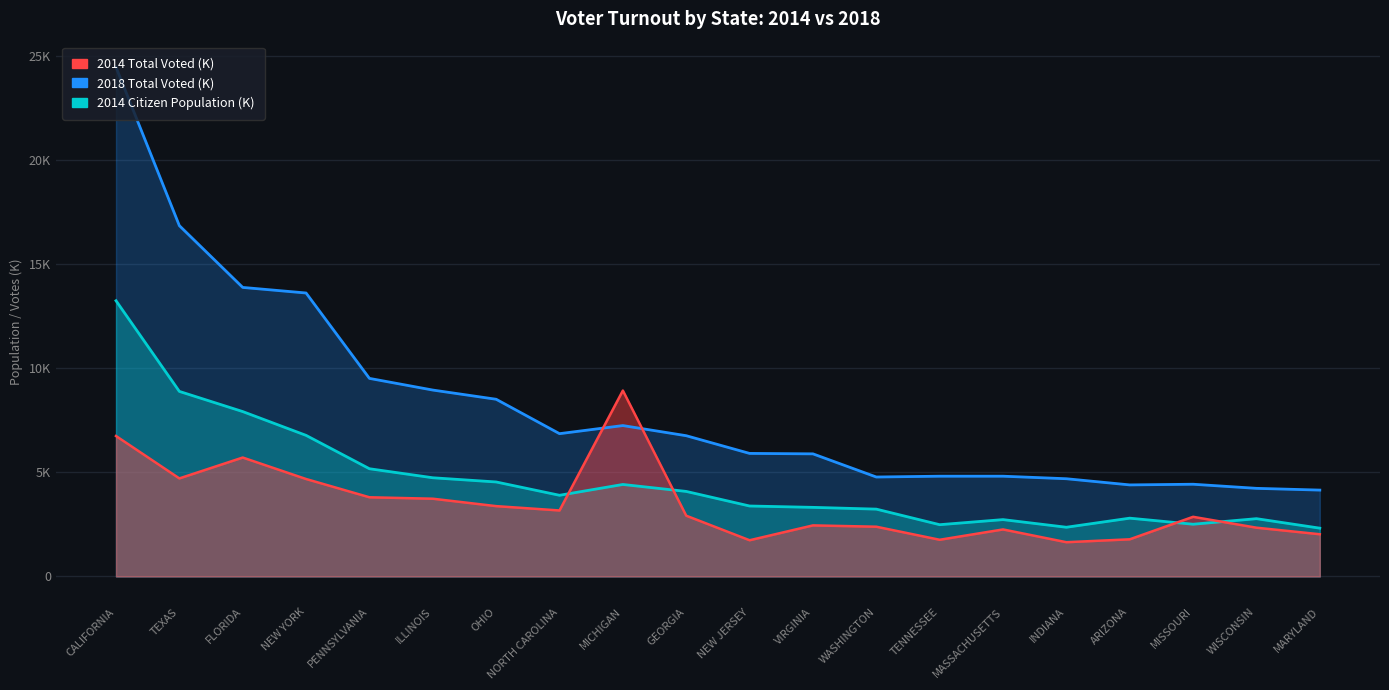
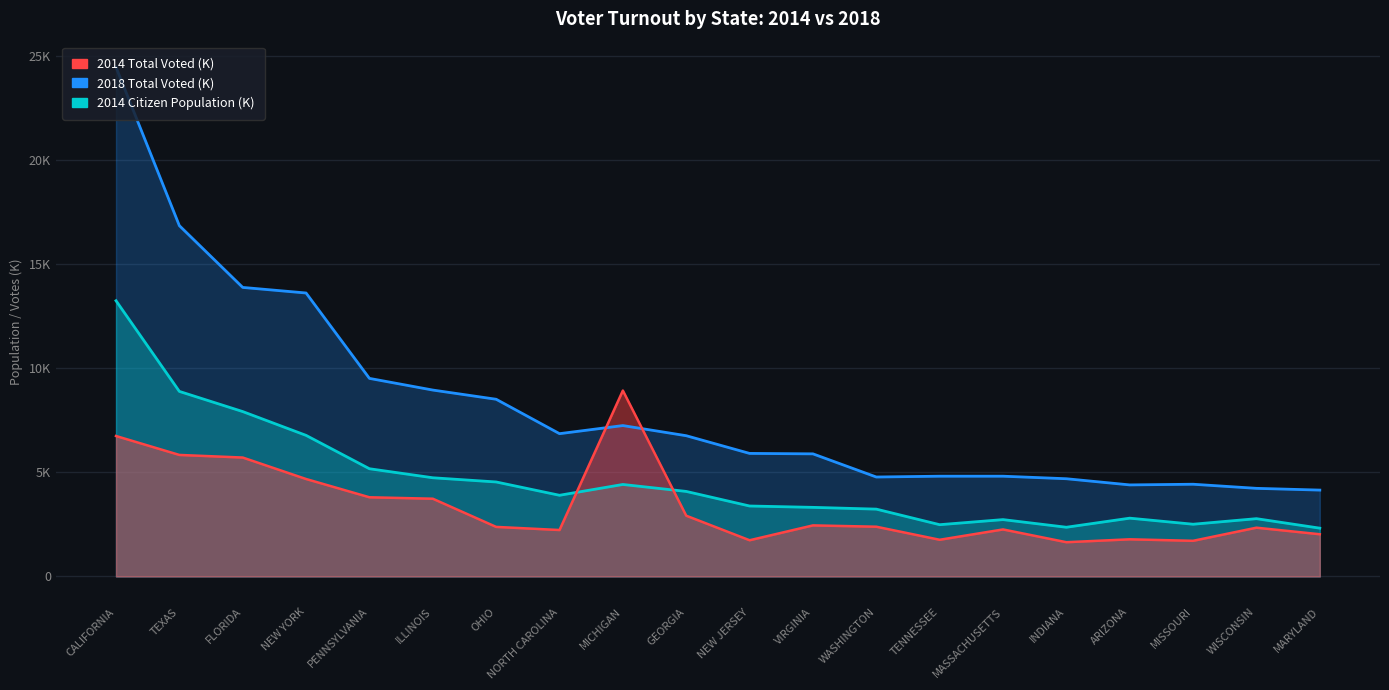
  {
    "2014 Total Voted (K)": {
      "CALIFORNIA": 6700,
-     "TEXAS": 4700,
+     "TEXAS": 5800,
      "FLORIDA": 5700,
      "NEW YORK": 4700,
      "PENNSYLVANIA": 3800,
      "ILLINOIS": 3700,
-     "OHIO": 3400,
-     "NORTH CAROLINA": 3200,
+     "OHIO": 2400,
+     "NORTH CAROLINA": 2200,
      "MICHIGAN": 8900,
      "GEORGIA": 2900,
      "NEW JERSEY": 1700,
      "VIRGINIA": 2500,
      "WASHINGTON": 2400,
      "TENNESSEE": 1800,
      "MASSACHUSETTS": 2300,
      "INDIANA": 1600,
      "ARIZONA": 1800,
-     "MISSOURI": 2900,
+     "MISSOURI": 1700,
      "WISCONSIN": 2300,
      "MARYLAND": 2000
    }
  }
